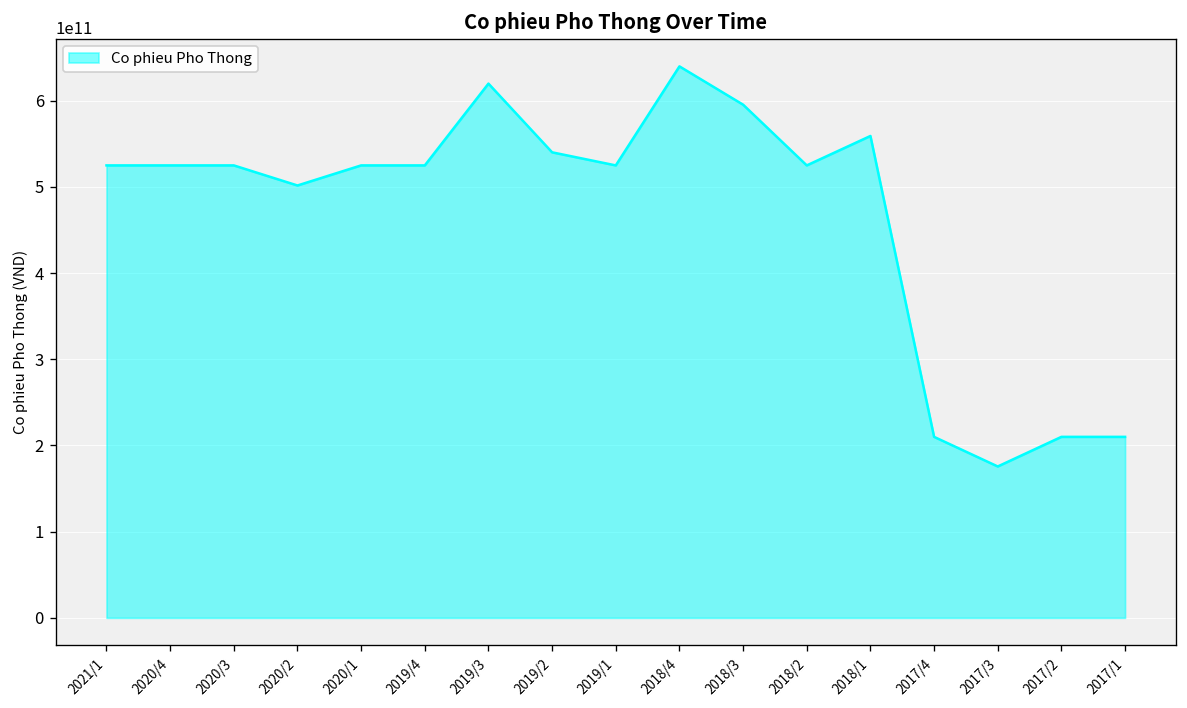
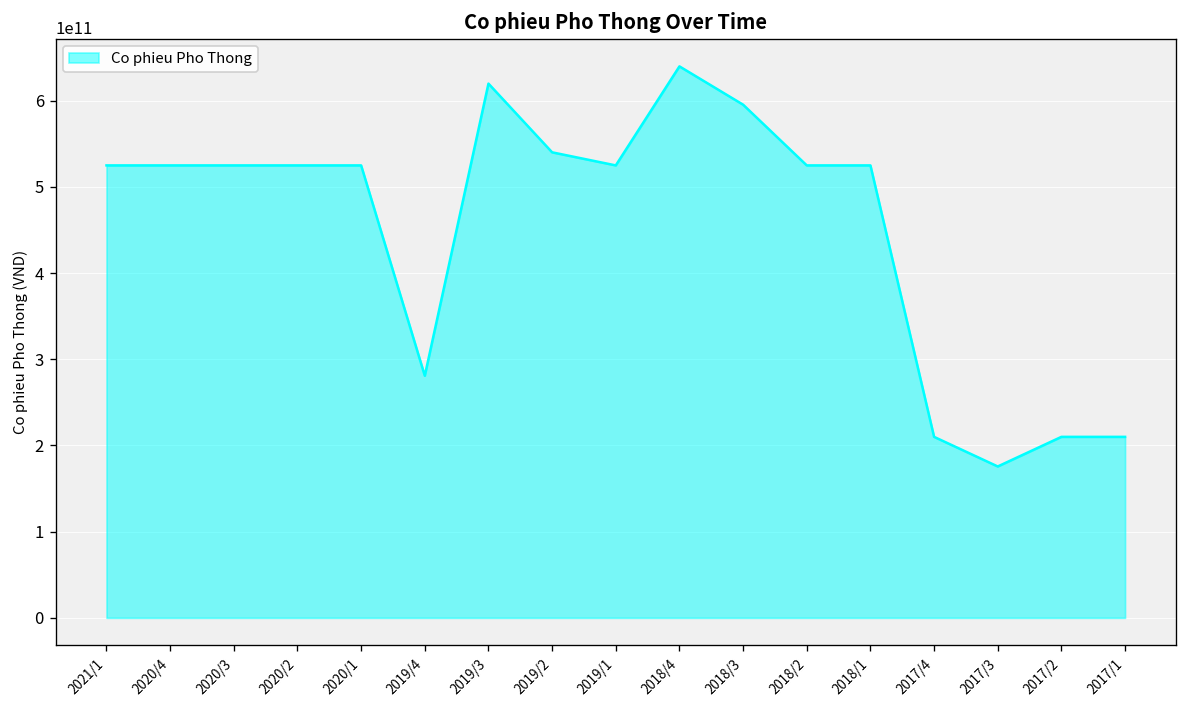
  {
    "2021/1": 530000000000,
    "2020/4": 530000000000,
    "2020/3": 530000000000,
-   "2020/2": 500000000000,
+   "2020/2": 530000000000,
    "2020/1": 530000000000,
-   "2019/4": 530000000000,
+   "2019/4": 280000000000,
    "2019/3": 620000000000,
    "2019/2": 540000000000,
    "2019/1": 530000000000,
    "2018/4": 640000000000,
    "2018/3": 600000000000,
    "2018/2": 530000000000,
-   "2018/1": 560000000000,
+   "2018/1": 530000000000,
    "2017/4": 210000000000,
    "2017/3": 180000000000,
    "2017/2": 210000000000,
    "2017/1": 210000000000
  }
